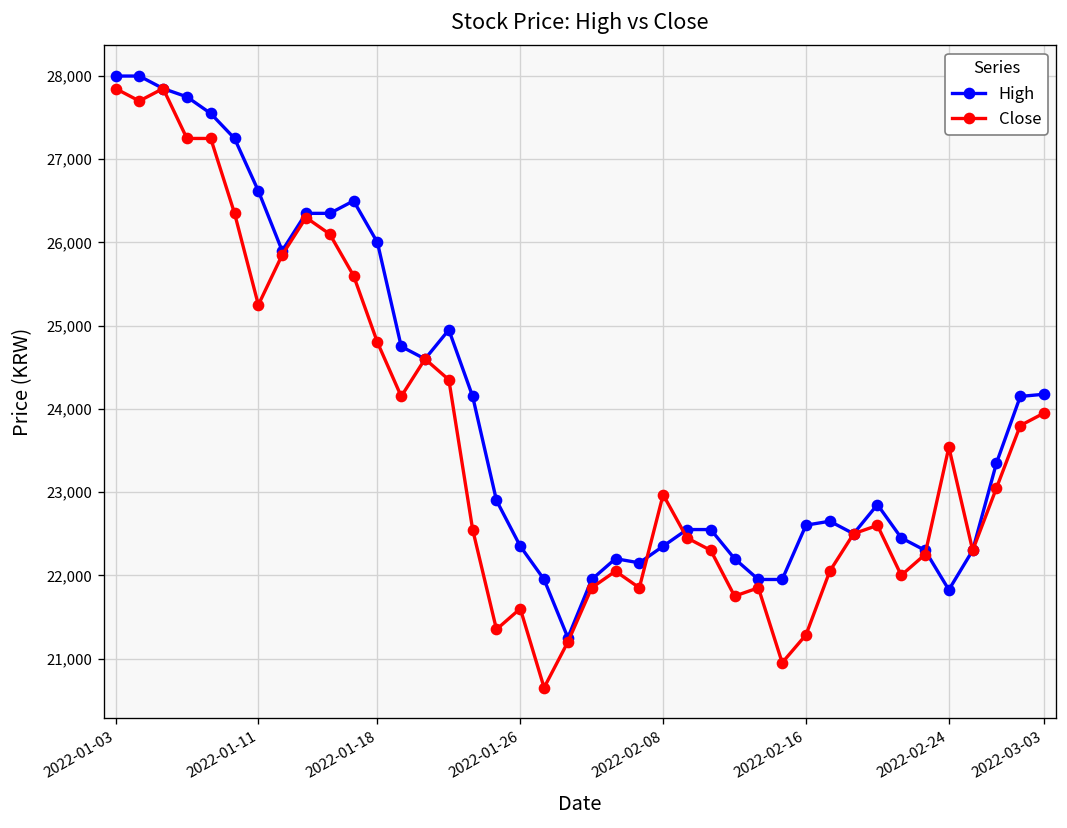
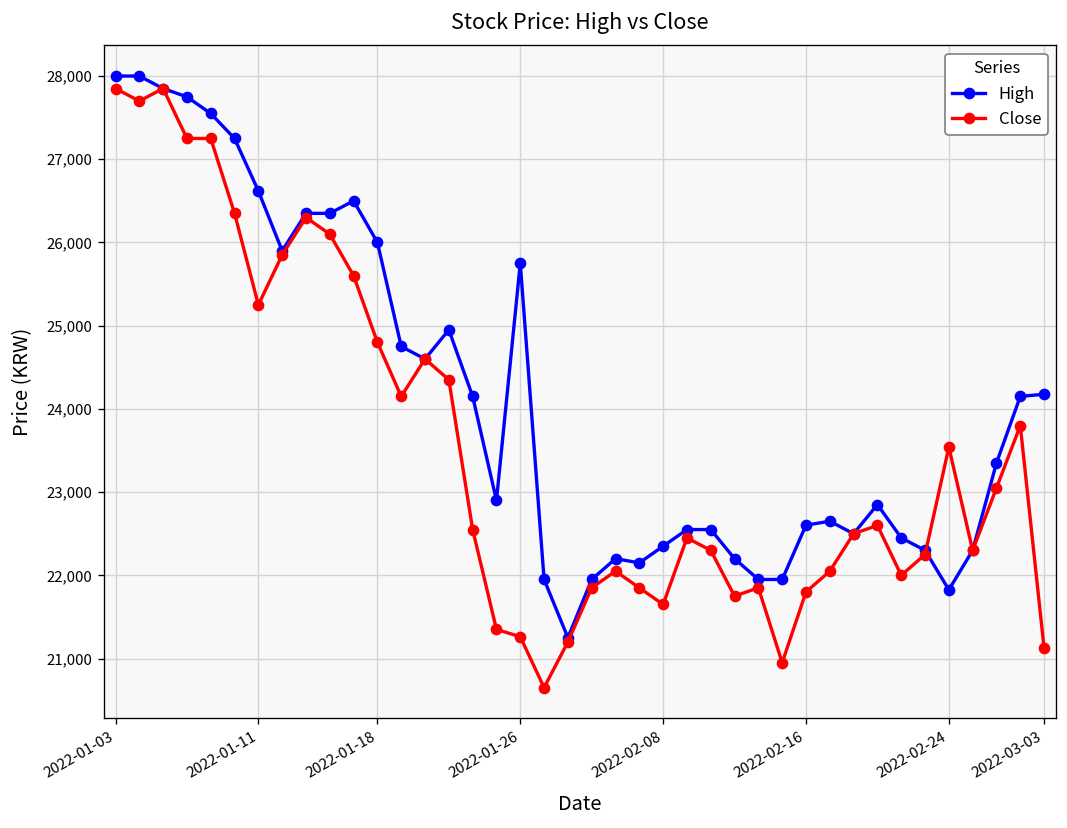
  {
    "High": {
      "2022-01-03": "28,000",
      "2022-01-11": "26,600",
      "2022-01-18": "26,000",
-     "2022-01-26": "22,400",
+     "2022-01-26": "25,800",
      "2022-02-08": "22,400",
      "2022-02-16": "22,600",
      "2022-02-24": "21,800",
      "2022-03-03": "24,200"
    },
    "Close": {
      "2022-01-03": "27,900",
      "2022-01-11": "25,300",
      "2022-01-18": "24,800",
-     "2022-01-26": "21,600",
-     "2022-02-08": "23,000",
-     "2022-02-16": "21,300",
+     "2022-01-26": "21,300",
+     "2022-02-08": "21,700",
+     "2022-02-16": "21,800",
      "2022-02-24": "23,500",
-     "2022-03-03": "24,000"
+     "2022-03-03": "21,100"
    }
  }
